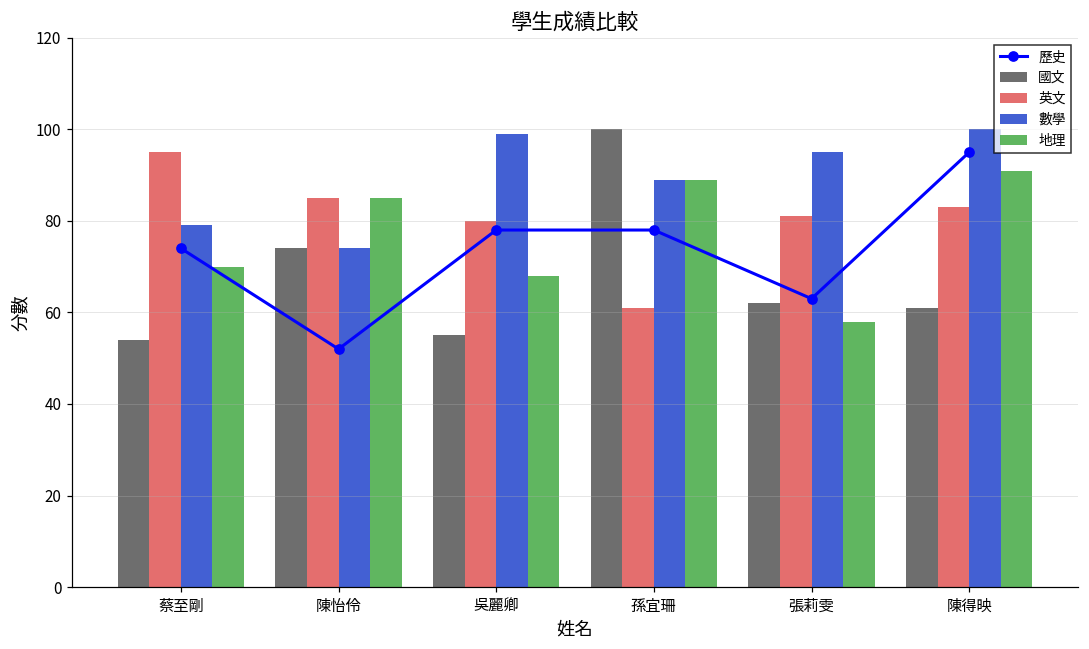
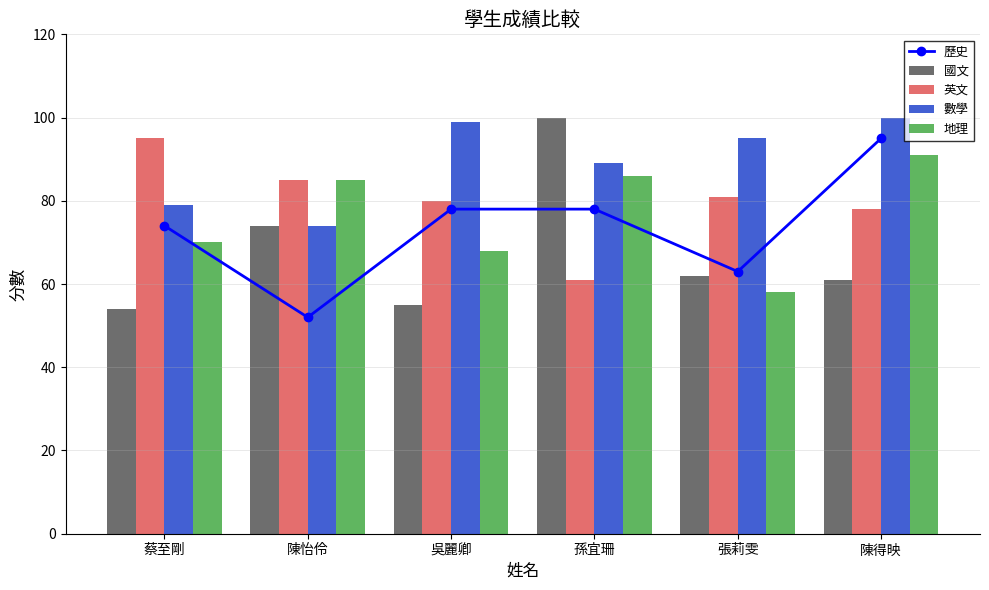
  {
    "國文": {
      "蔡至剛": 54,
      "陳怡伶": 74,
      "吳麗卿": 55,
      "孫宜珊": 100,
      "張莉雯": 62,
      "陳得映": 61
    },
    "歷史": {
      "蔡至剛": 74,
      "陳怡伶": 52,
      "吳麗卿": 78,
      "孫宜珊": 78,
      "張莉雯": 63,
      "陳得映": 95
    },
    "英文": {
      "蔡至剛": 95,
      "陳怡伶": 85,
      "吳麗卿": 80,
      "孫宜珊": 61,
      "張莉雯": 81,
-     "陳得映": 83
+     "陳得映": 78
    },
    "數學": {
      "蔡至剛": 79,
      "陳怡伶": 74,
      "吳麗卿": 99,
      "孫宜珊": 89,
      "張莉雯": 95,
      "陳得映": 100
    },
    "地理": {
      "蔡至剛": 70,
      "陳怡伶": 85,
      "吳麗卿": 68,
-     "孫宜珊": 89,
+     "孫宜珊": 86,
      "張莉雯": 58,
      "陳得映": 91
    }
  }
